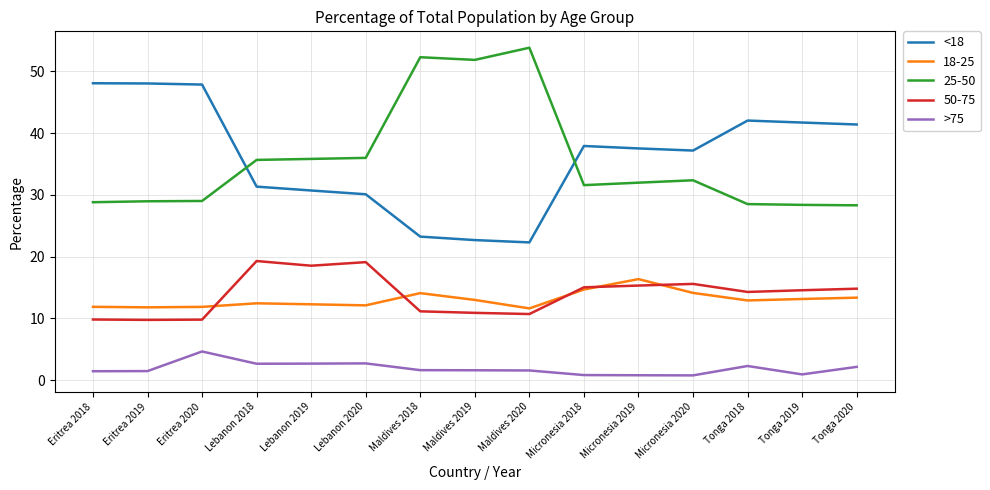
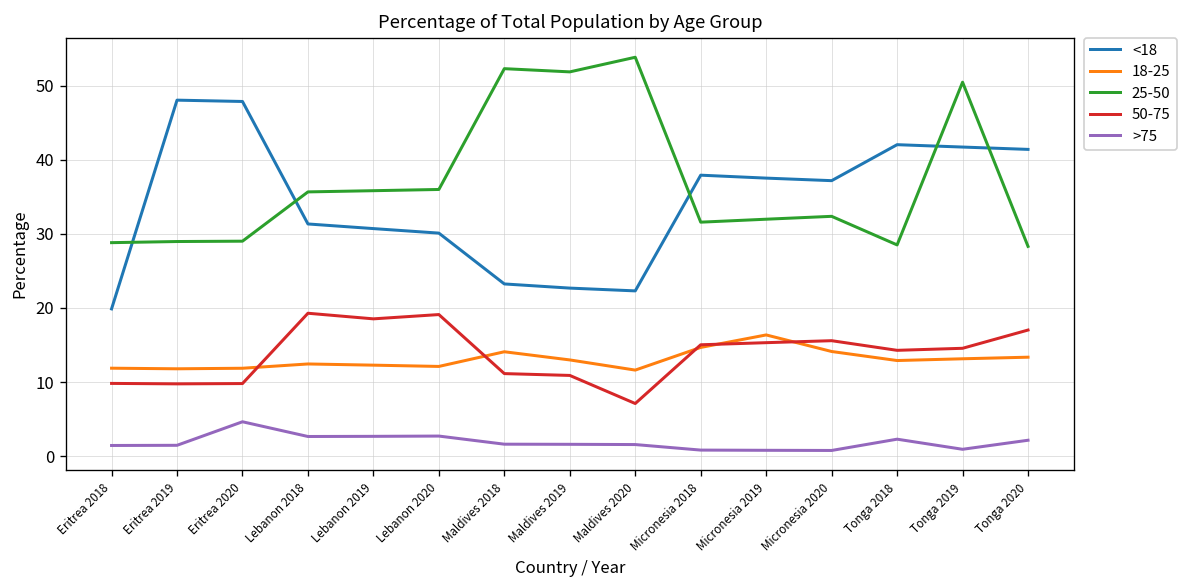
  {
    "<18": {
-     "Eritrea 2018": 48,
+     "Eritrea 2018": 20,
      "Eritrea 2019": 48,
      "Eritrea 2020": 48,
      "Lebanon 2018": 31,
      "Lebanon 2019": 31,
      "Lebanon 2020": 30,
      "Maldives 2018": 23,
      "Maldives 2019": 23,
      "Maldives 2020": 22,
      "Micronesia 2018": 38,
      "Micronesia 2019": 38,
      "Micronesia 2020": 37,
      "Tonga 2018": 42,
      "Tonga 2019": 42,
      "Tonga 2020": 41
    },
    "18-25": {
      "Eritrea 2018": 12,
      "Eritrea 2019": 12,
      "Eritrea 2020": 12,
      "Lebanon 2018": 12,
      "Lebanon 2019": 12,
      "Lebanon 2020": 12,
      "Maldives 2018": 14,
      "Maldives 2019": 13,
      "Maldives 2020": 12,
      "Micronesia 2019": 16,
      "Micronesia 2020": 14,
      "Tonga 2018": 13,
      "Tonga 2019": 13,
      "Tonga 2020": 13
    },
    "25-50": {
      "Eritrea 2018": 29,
      "Eritrea 2019": 29,
      "Eritrea 2020": 29,
      "Lebanon 2018": 36,
      "Lebanon 2019": 36,
      "Lebanon 2020": 36,
      "Maldives 2018": 52,
      "Maldives 2019": 52,
      "Maldives 2020": 54,
      "Micronesia 2018": 32,
      "Micronesia 2019": 32,
      "Micronesia 2020": 32,
      "Tonga 2018": 29,
-     "Tonga 2019": 28,
+     "Tonga 2019": 50,
      "Tonga 2020": 28
    },
    "50-75": {
      "Eritrea 2018": 10,
      "Eritrea 2019": 10,
      "Eritrea 2020": 10,
      "Lebanon 2018": 19,
      "Lebanon 2019": 19,
      "Lebanon 2020": 19,
      "Maldives 2018": 11,
      "Maldives 2019": 11,
-     "Maldives 2020": 11,
+     "Maldives 2020": 7,
      "Micronesia 2019": 15,
      "Micronesia 2020": 16,
      "Tonga 2018": 14,
      "Tonga 2019": 15,
-     "Tonga 2020": 15
+     "Tonga 2020": 17
    },
    ">75": {
      "Eritrea 2018": 1,
      "Eritrea 2019": 1,
      "Eritrea 2020": 5,
      "Lebanon 2018": 3,
      "Lebanon 2019": 3,
      "Lebanon 2020": 3,
      "Maldives 2018": 2,
      "Maldives 2019": 2,
      "Maldives 2020": 2,
      "Micronesia 2018": 1,
      "Micronesia 2019": 1,
      "Micronesia 2020": 1,
      "Tonga 2018": 2,
      "Tonga 2019": 1,
      "Tonga 2020": 2
    }
  }
